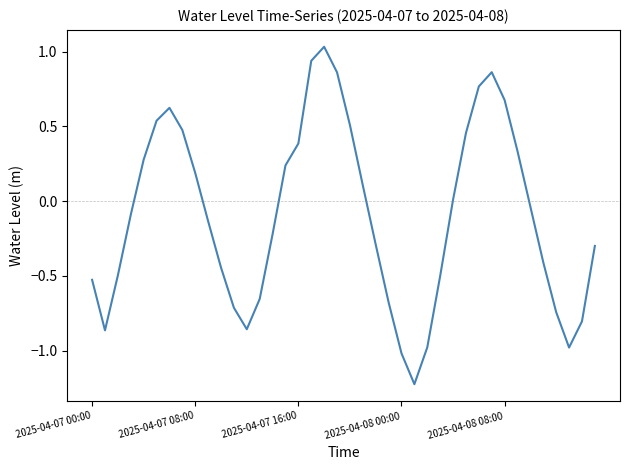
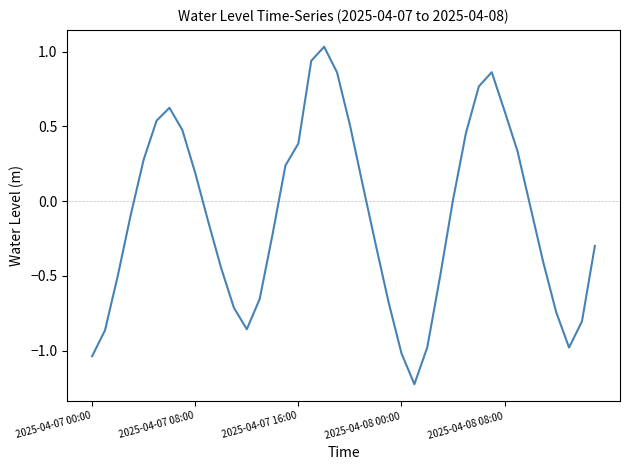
  {
-   "2025-04-07 00:00": -0.53,
+   "2025-04-07 00:00": -1.04,
    "2025-04-07 08:00": 0.19,
    "2025-04-07 16:00": 0.39,
    "2025-04-08 00:00": -1.02,
-   "2025-04-08 08:00": 0.68
+   "2025-04-08 08:00": 0.60
  }
